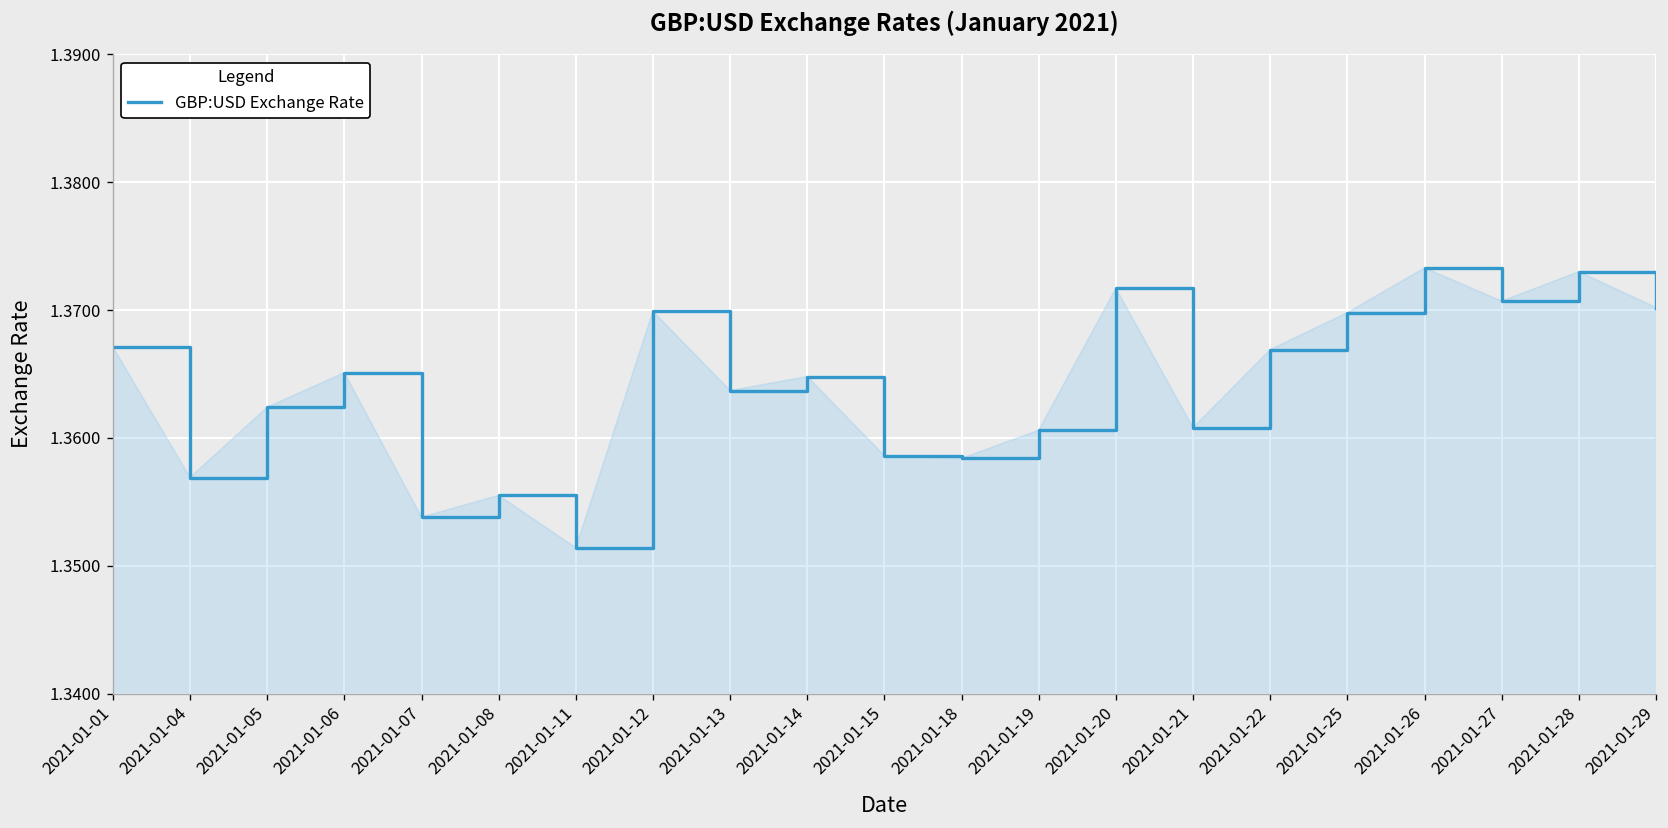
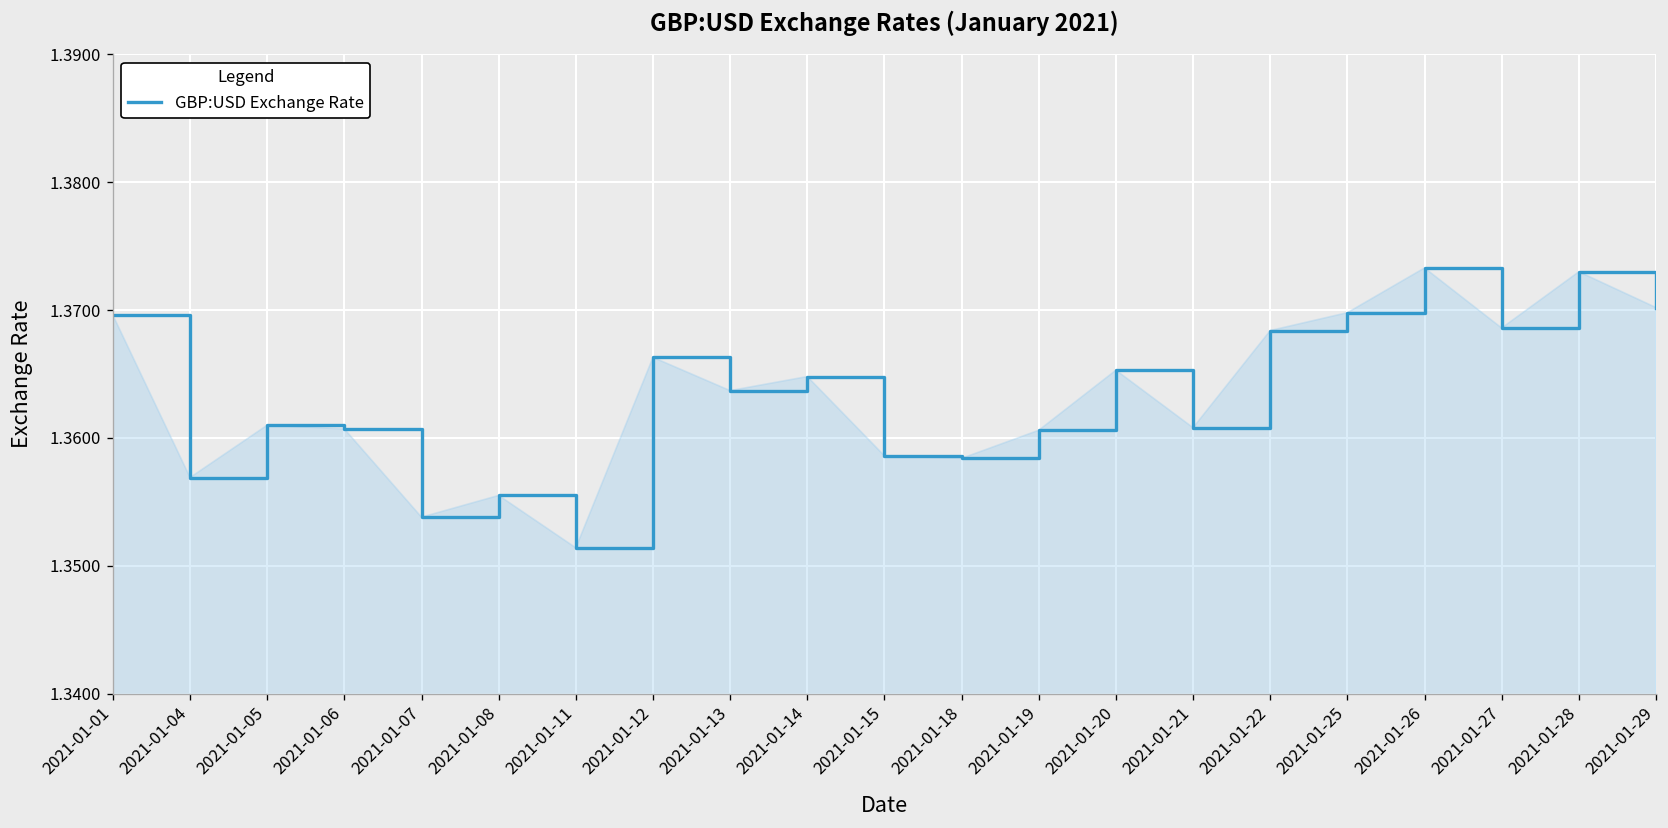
  {
-   "2021-01-01": 1.3671,
+   "2021-01-01": 1.3696,
    "2021-01-04": 1.3569,
-   "2021-01-05": 1.3624,
-   "2021-01-06": 1.3651,
+   "2021-01-05": 1.3610,
+   "2021-01-06": 1.3607,
    "2021-01-07": 1.3538,
    "2021-01-08": 1.3555,
    "2021-01-11": 1.3514,
-   "2021-01-12": 1.3699,
+   "2021-01-12": 1.3663,
    "2021-01-13": 1.3637,
    "2021-01-14": 1.3648,
    "2021-01-15": 1.3586,
    "2021-01-18": 1.3584,
    "2021-01-19": 1.3606,
-   "2021-01-20": 1.3717,
+   "2021-01-20": 1.3653,
    "2021-01-21": 1.3608,
-   "2021-01-22": 1.3669,
+   "2021-01-22": 1.3684,
    "2021-01-25": 1.3698,
    "2021-01-26": 1.3733,
-   "2021-01-27": 1.3707,
+   "2021-01-27": 1.3686,
    "2021-01-28": 1.3730,
    "2021-01-29": 1.3702
  }
